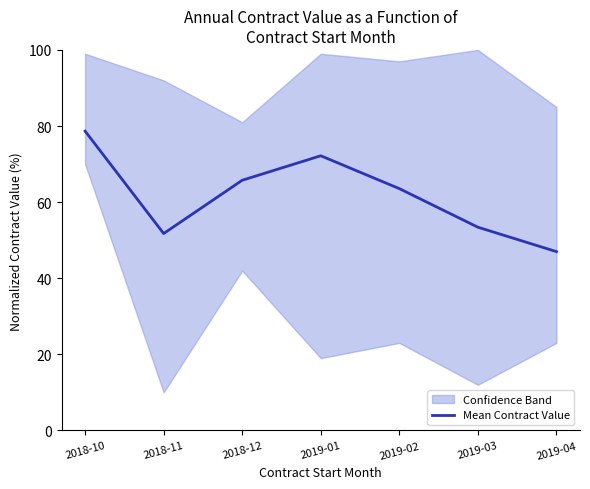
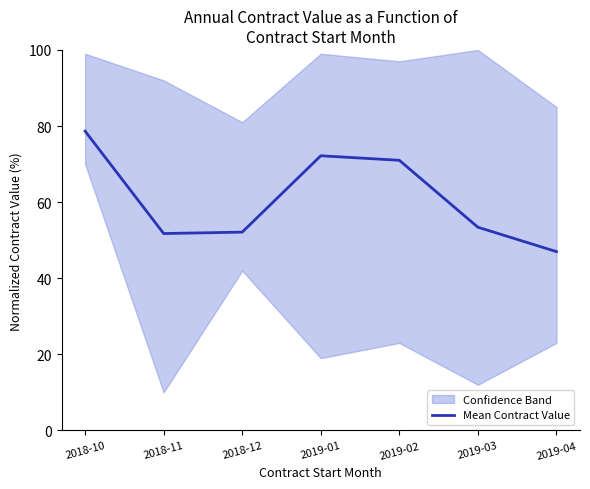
  {
    "Mean Contract Value": {
      "2018-10": 79,
      "2018-11": 52,
-     "2018-12": 66,
+     "2018-12": 52,
      "2019-01": 72,
-     "2019-02": 64,
+     "2019-02": 71,
      "2019-03": 53,
      "2019-04": 47
    }
  }
